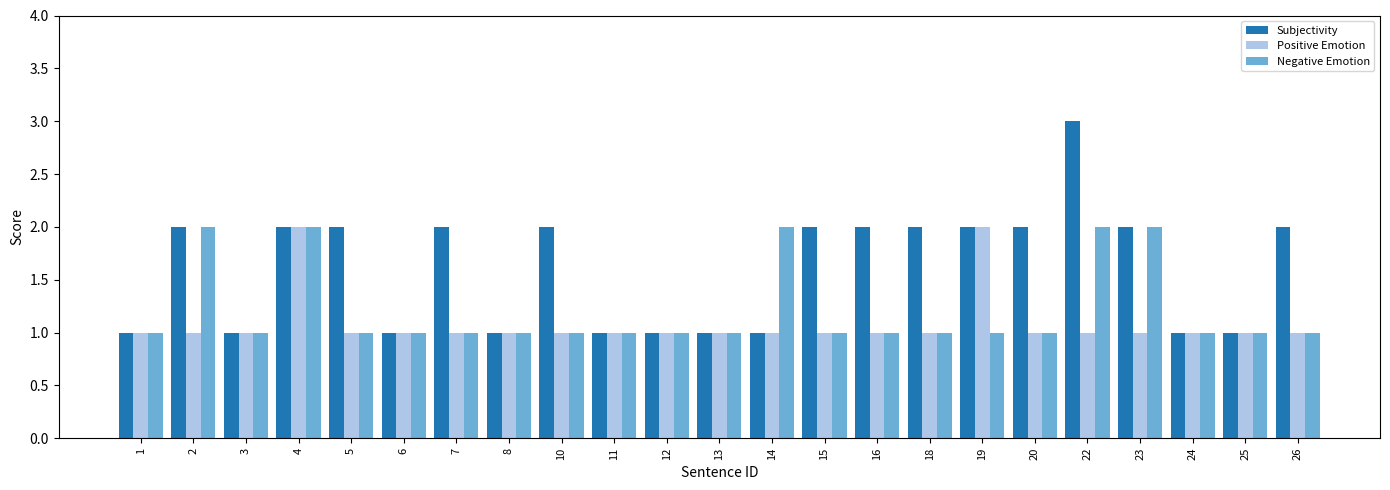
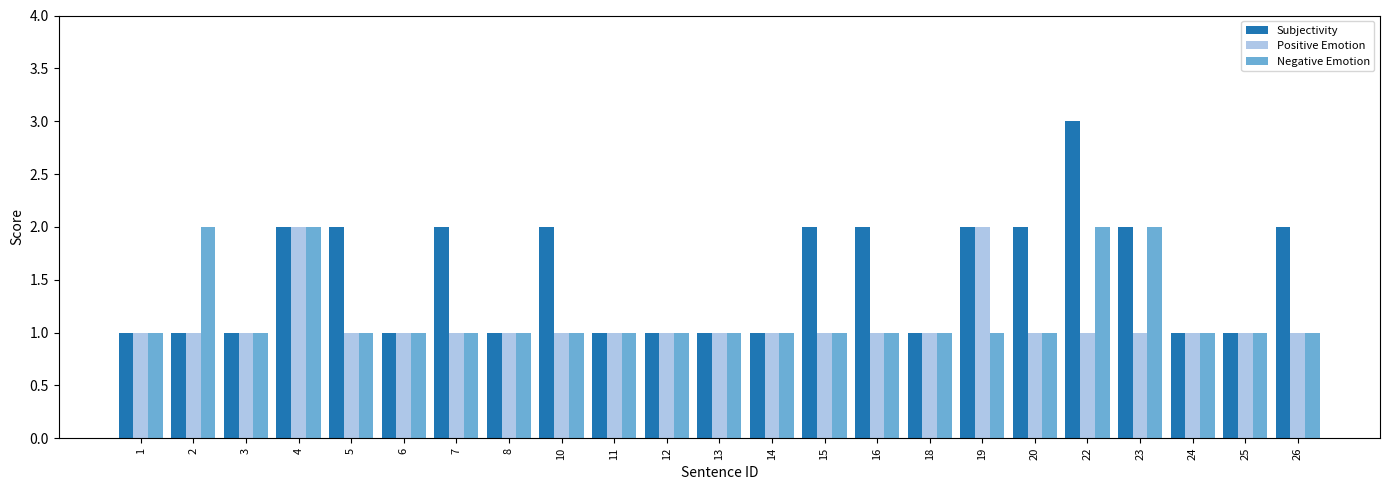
  {
    "Subjectivity": {
      "1": 1,
-     "2": 2,
+     "2": 1,
      "3": 1,
      "4": 2,
      "5": 2,
      "6": 1,
      "7": 2,
      "8": 1,
      "10": 2,
      "11": 1,
      "12": 1,
      "13": 1,
      "14": 1,
      "15": 2,
      "16": 2,
-     "18": 2,
+     "18": 1,
      "19": 2,
      "20": 2,
      "22": 3,
      "23": 2,
      "24": 1,
      "25": 1,
      "26": 2
    },
    "Positive Emotion": {
      "1": 1,
      "2": 1,
      "3": 1,
      "4": 2,
      "5": 1,
      "6": 1,
      "7": 1,
      "8": 1,
      "10": 1,
      "11": 1,
      "12": 1,
      "13": 1,
      "14": 1,
      "15": 1,
      "16": 1,
      "18": 1,
      "19": 2,
      "20": 1,
      "22": 1,
      "23": 1,
      "24": 1,
      "25": 1,
      "26": 1
    },
    "Negative Emotion": {
      "1": 1,
      "2": 2,
      "3": 1,
      "4": 2,
      "5": 1,
      "6": 1,
      "7": 1,
      "8": 1,
      "10": 1,
      "11": 1,
      "12": 1,
      "13": 1,
-     "14": 2,
+     "14": 1,
      "15": 1,
      "16": 1,
      "18": 1,
      "19": 1,
      "20": 1,
      "22": 2,
      "23": 2,
      "24": 1,
      "25": 1,
      "26": 1
    }
  }
